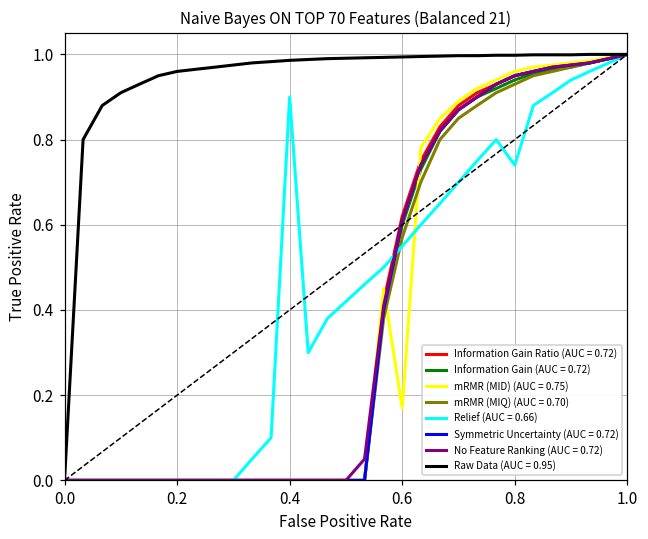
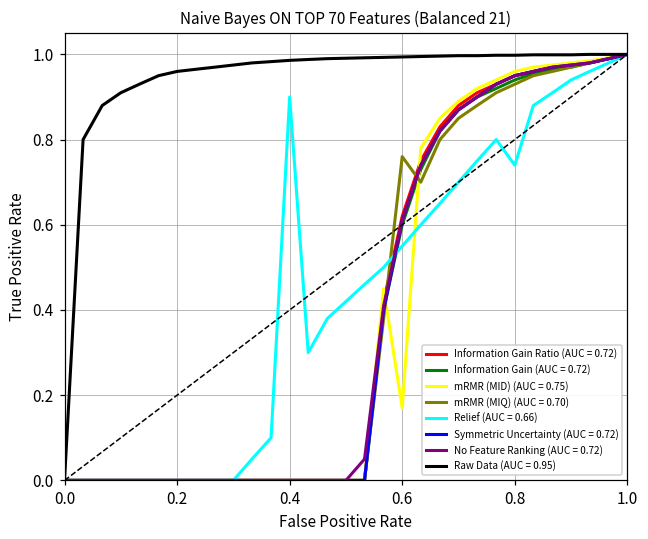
  {
    "Information Gain Ratio (AUC = 0.72)": {
      "0.6": 0.62
    },
    "Information Gain (AUC = 0.72)": {
      "0.8": 0.94
    },
    "mRMR (MID) (AUC = 0.75)": {
      "0.6": 0.17,
      "0.8": 0.96
    },
    "mRMR (MIQ) (AUC = 0.70)": {
-     "0.6": 0.57,
+     "0.6": 0.76,
      "0.8": 0.93
    },
    "Relief (AUC = 0.66)": {
      "0.4": 0.90,
      "0.6": 0.55,
      "0.8": 0.74
    }
  }
